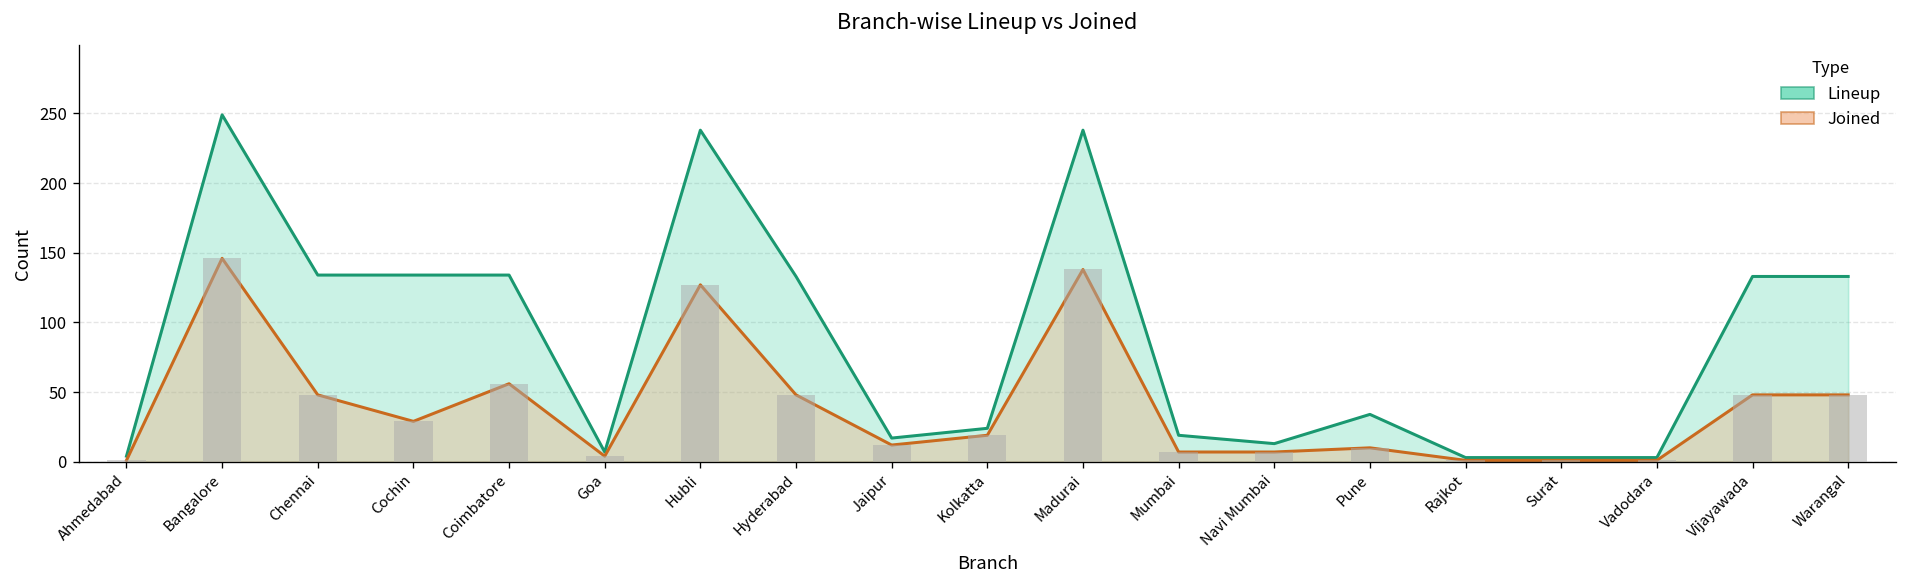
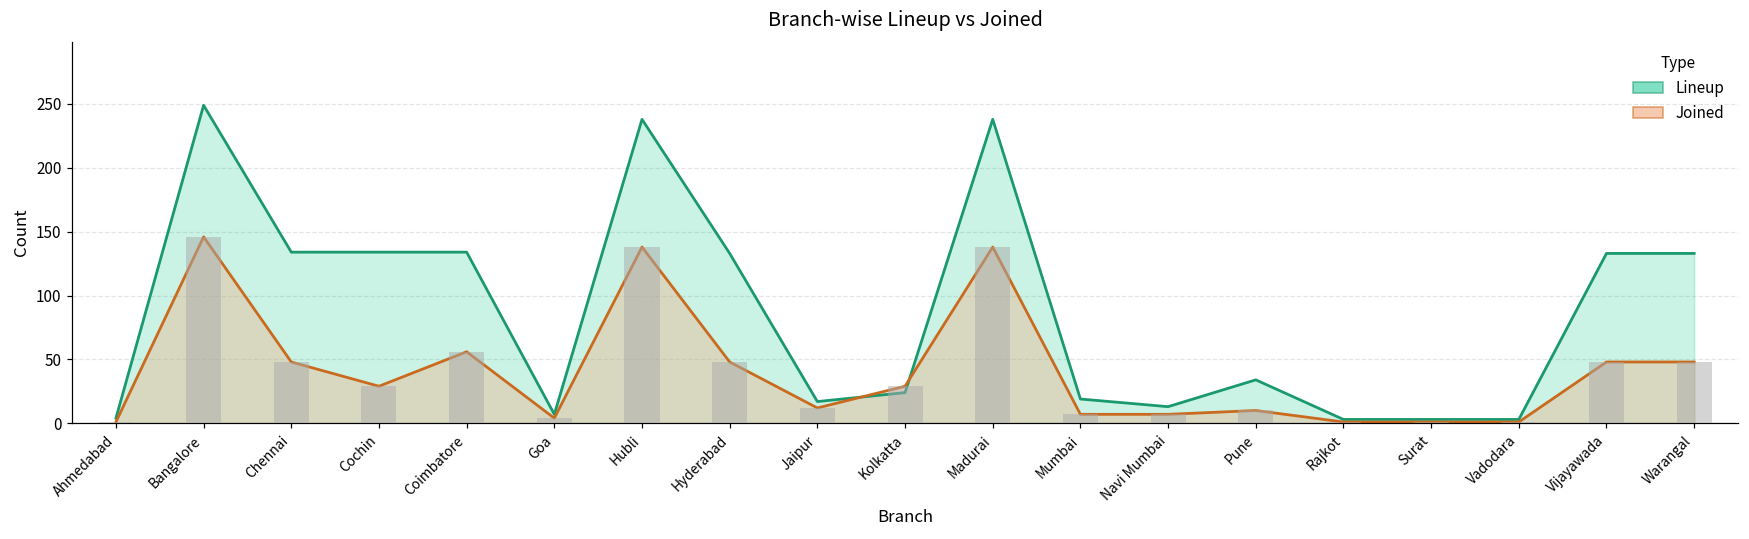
  {
    "Joined": {
      "Ahmedabad": 1,
      "Bangalore": 146,
      "Chennai": 48,
      "Cochin": 29,
      "Coimbatore": 56,
      "Goa": 4,
-     "Hubli": 127,
+     "Hubli": 138,
      "Hyderabad": 48,
      "Jaipur": 12,
-     "Kolkatta": 19,
+     "Kolkatta": 29,
      "Madurai": 138,
      "Mumbai": 7,
      "Navi Mumbai": 7,
      "Pune": 10,
      "Vijayawada": 48,
      "Warangal": 48
    }
  }
